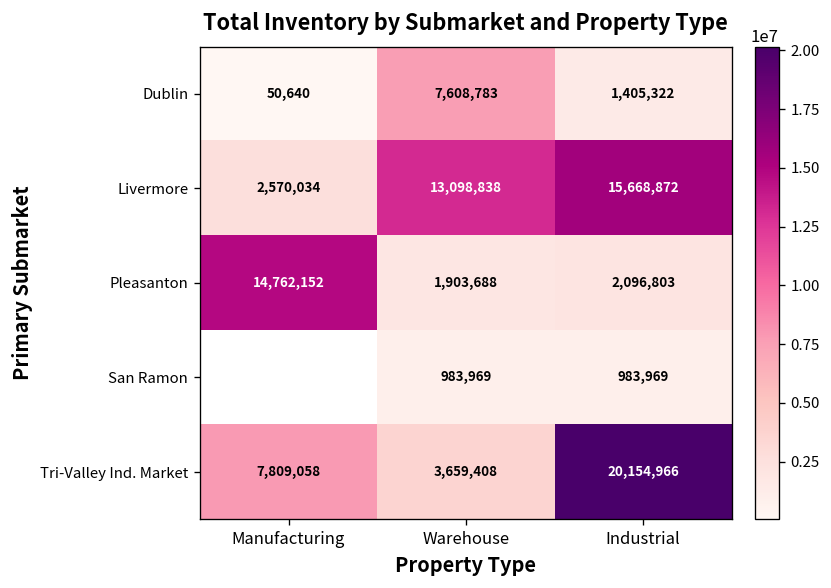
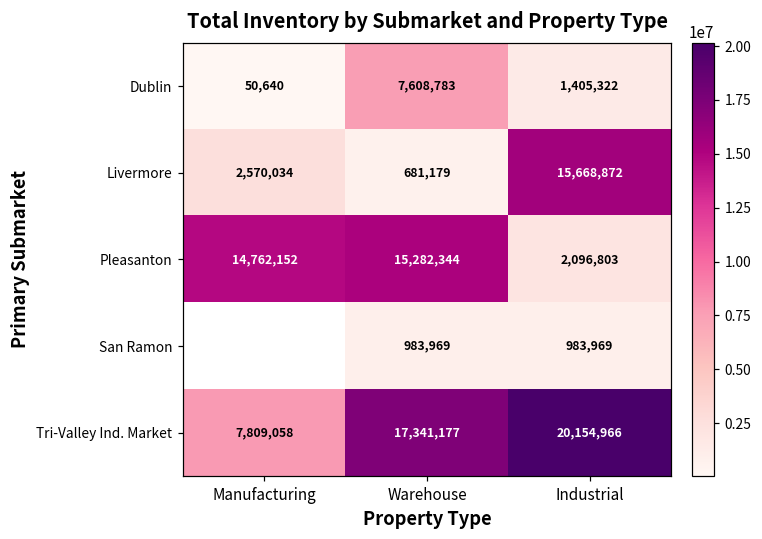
  {
    "Dublin": {
      "Manufacturing": "50,640",
      "Warehouse": "7,608,783",
      "Industrial": "1,405,322"
    },
    "Livermore": {
      "Manufacturing": "2,570,034",
-     "Warehouse": "13,098,838",
+     "Warehouse": "681,179",
      "Industrial": "15,668,872"
    },
    "Pleasanton": {
      "Manufacturing": "14,762,152",
-     "Warehouse": "1,903,688",
+     "Warehouse": "15,282,344",
      "Industrial": "2,096,803"
    },
    "San Ramon": {
      "Warehouse": "983,969",
      "Industrial": "983,969"
    },
    "Tri-Valley Ind. Market": {
      "Manufacturing": "7,809,058",
-     "Warehouse": "3,659,408",
+     "Warehouse": "17,341,177",
      "Industrial": "20,154,966"
    }
  }
